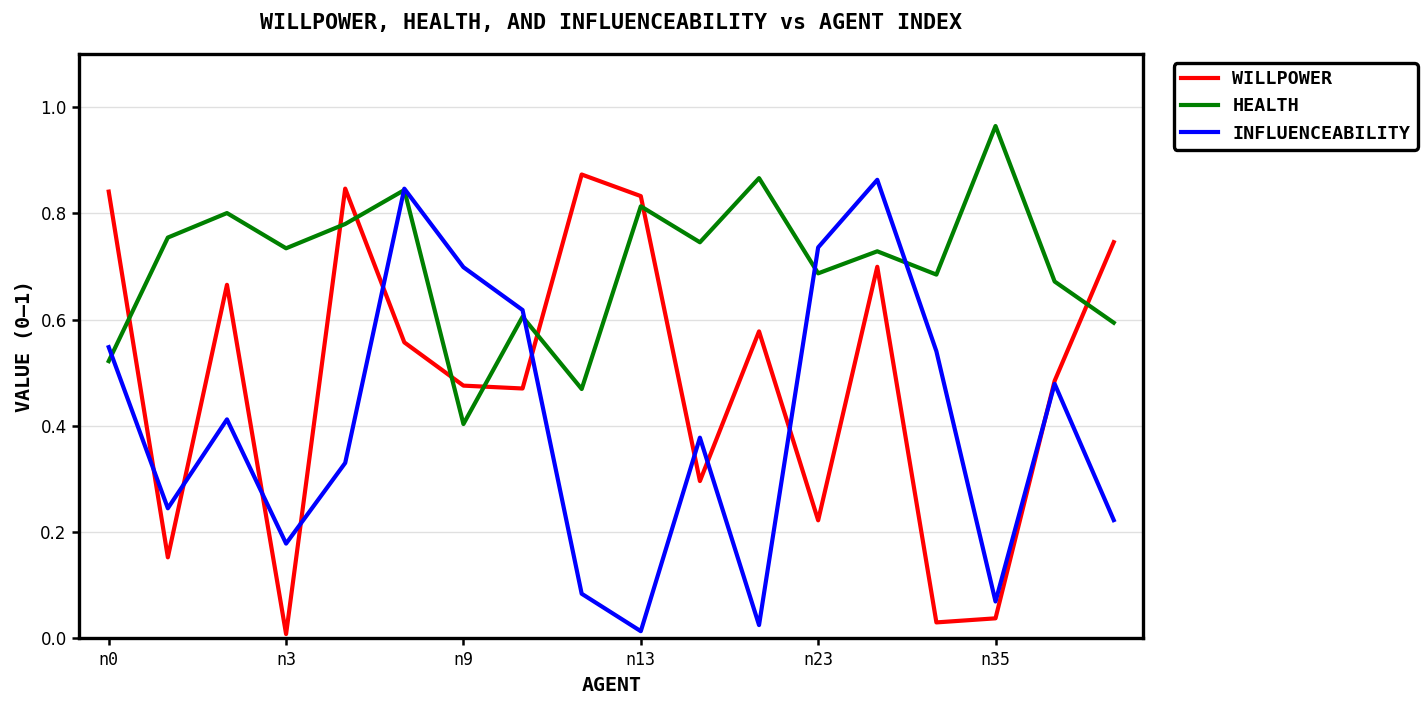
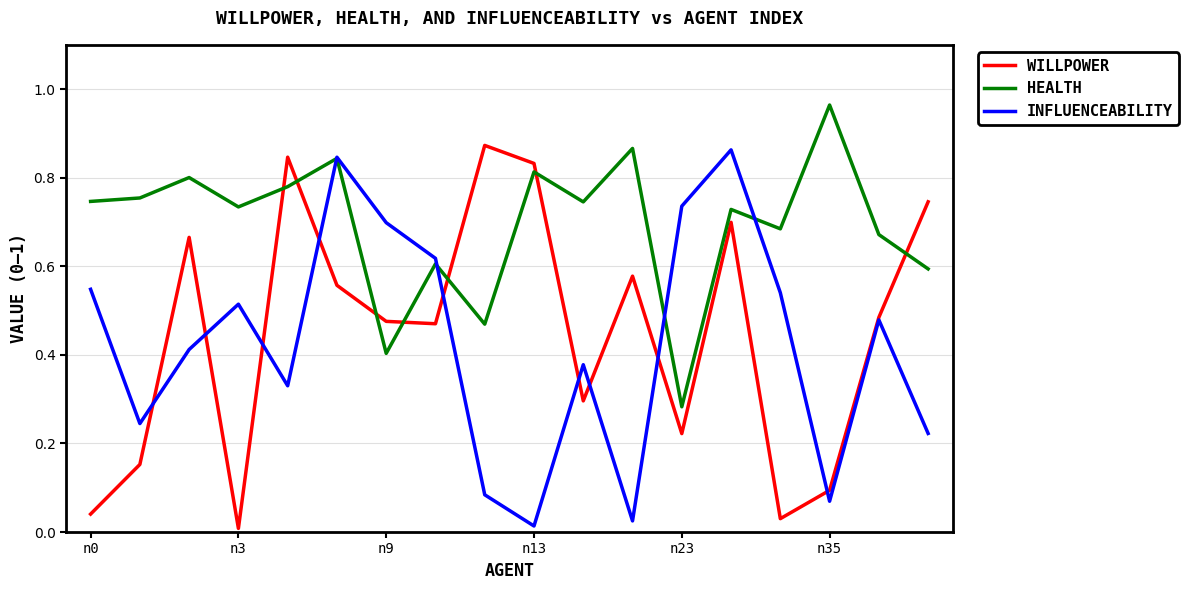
  {
    "WILLPOWER": {
-     "n0": 0.84,
+     "n0": 0.04,
      "n3": 0.01,
      "n9": 0.48,
      "n13": 0.83,
      "n23": 0.22,
-     "n35": 0.04
+     "n35": 0.09
    },
    "HEALTH": {
-     "n0": 0.52,
+     "n0": 0.75,
      "n3": 0.73,
      "n9": 0.40,
      "n13": 0.81,
-     "n23": 0.69,
+     "n23": 0.28,
      "n35": 0.96
    },
    "INFLUENCEABILITY": {
      "n0": 0.55,
-     "n3": 0.18,
+     "n3": 0.51,
      "n9": 0.70,
      "n13": 0.01,
      "n23": 0.74,
      "n35": 0.07
    }
  }
